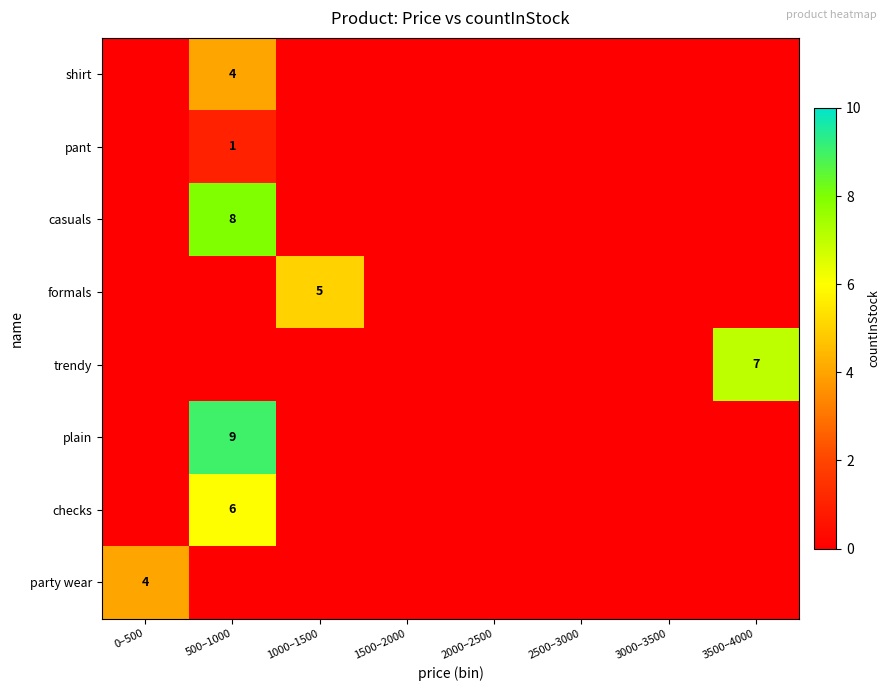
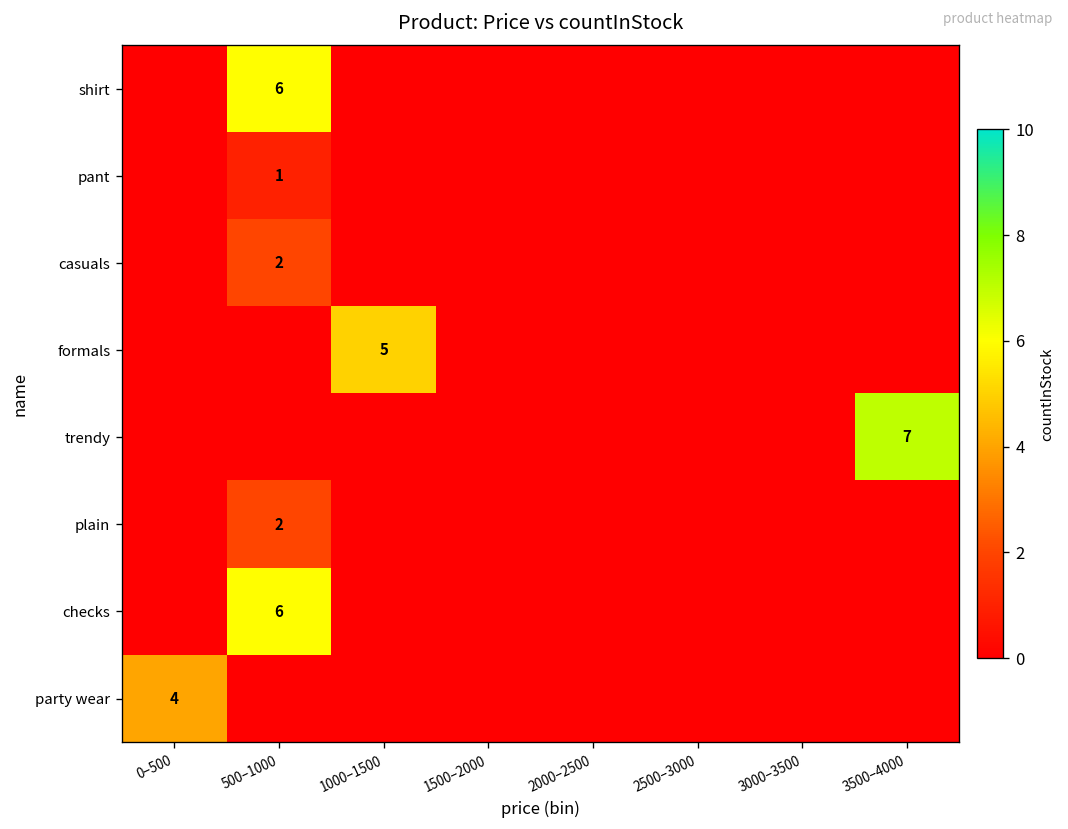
  {
    "shirt": {
-     "500–1000": 4
+     "500–1000": 6
    },
    "pant": {
      "500–1000": 1
    },
    "casuals": {
-     "500–1000": 8
+     "500–1000": 2
    },
    "formals": {
      "1000–1500": 5
    },
    "trendy": {
      "3500–4000": 7
    },
    "plain": {
-     "500–1000": 9
+     "500–1000": 2
    },
    "checks": {
      "500–1000": 6
    },
    "party wear": {
      "0–500": 4
    }
  }
